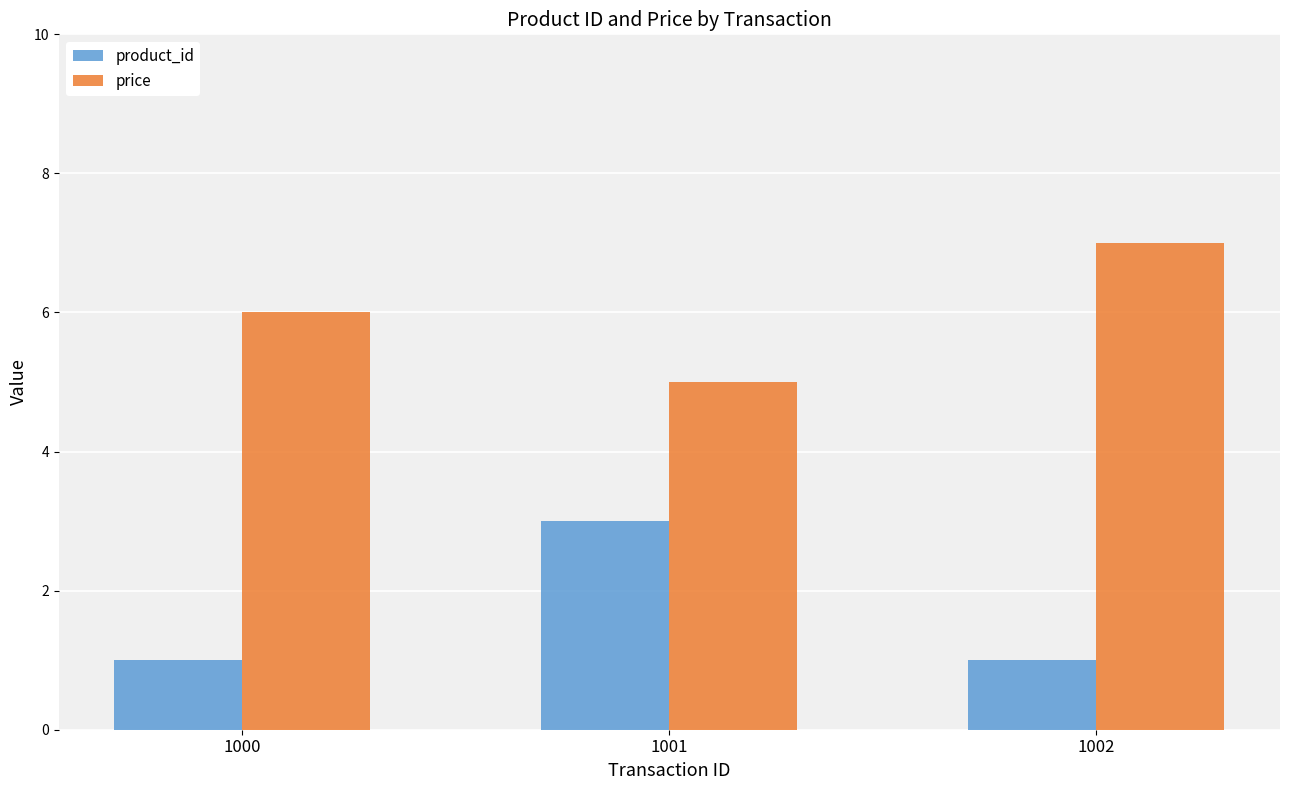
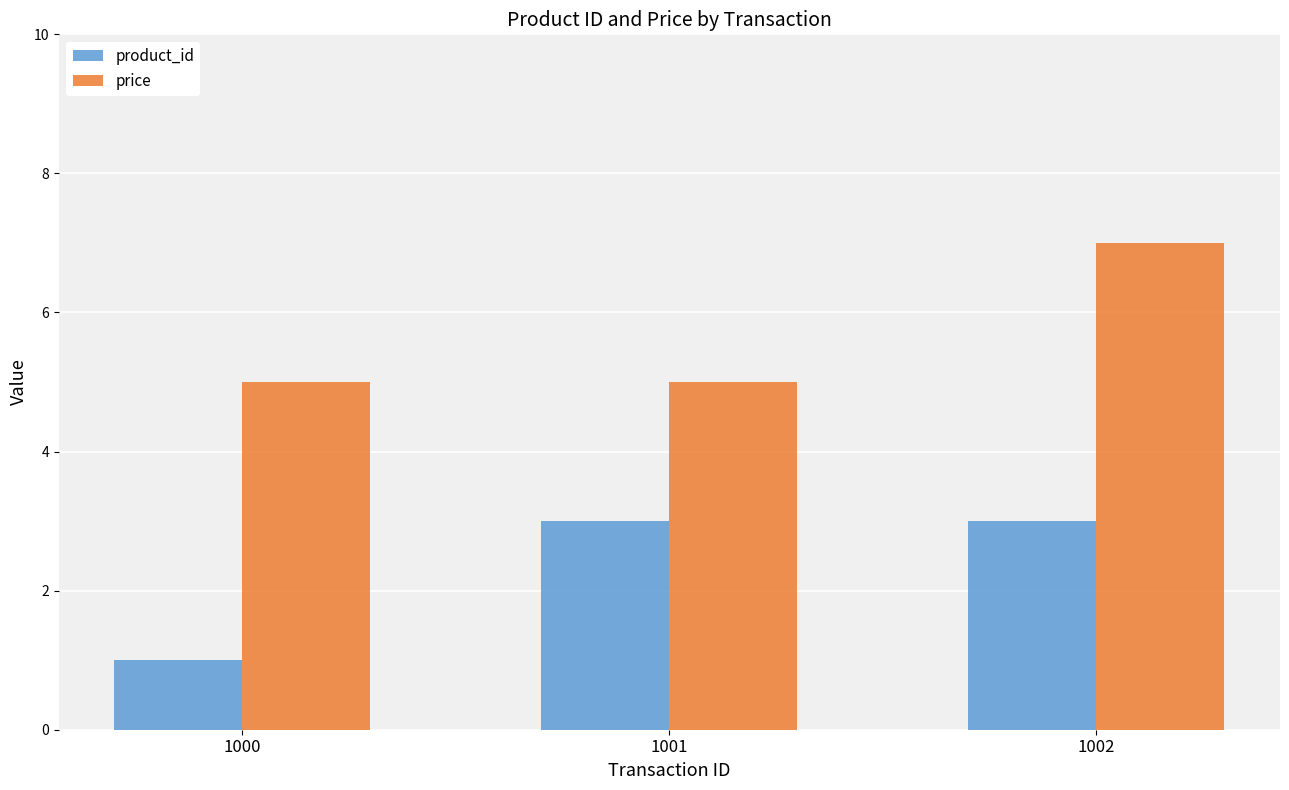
  {
    "product_id": {
      "1000": 1,
      "1001": 3,
-     "1002": 1
+     "1002": 3
    },
    "price": {
-     "1000": 6,
+     "1000": 5,
      "1001": 5,
      "1002": 7
    }
  }
